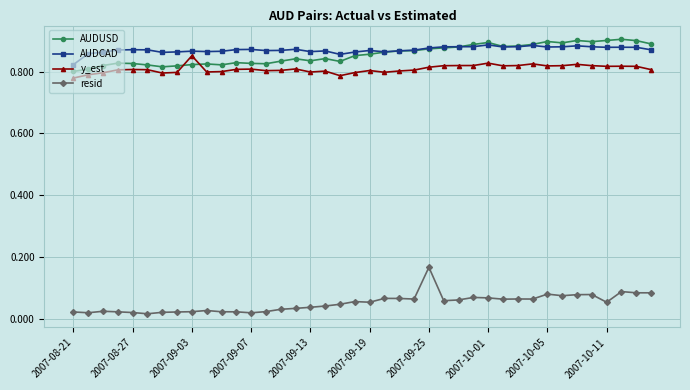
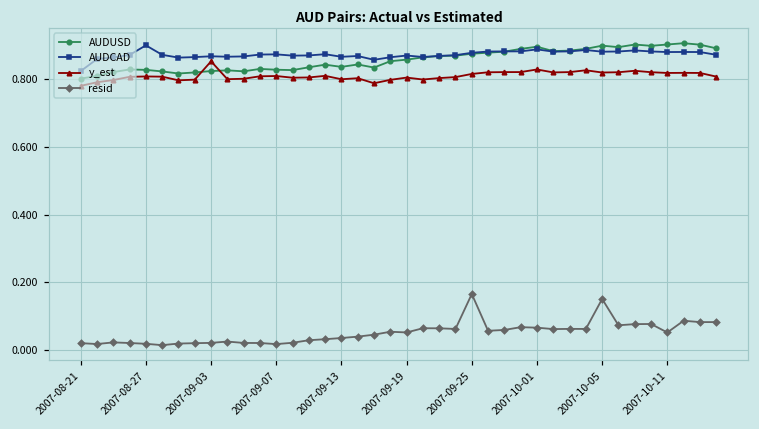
  {
    "AUDUSD": {
      "2007-08-27": 0.83,
      "2007-09-03": 0.82,
      "2007-09-07": 0.83,
      "2007-09-13": 0.83,
      "2007-09-19": 0.86,
      "2007-10-05": 0.90,
      "2007-10-11": 0.90
    },
    "AUDCAD": {
-     "2007-08-27": 0.87,
+     "2007-08-27": 0.90,
      "2007-09-03": 0.87,
      "2007-09-07": 0.87,
      "2007-09-13": 0.86,
      "2007-09-19": 0.87,
      "2007-10-05": 0.88,
      "2007-10-11": 0.88
    },
    "y_est": {
      "2007-08-27": 0.81,
      "2007-09-03": 0.85,
      "2007-09-07": 0.81,
      "2007-09-13": 0.80,
      "2007-09-19": 0.80,
      "2007-09-25": 0.81,
      "2007-10-01": 0.83,
      "2007-10-05": 0.82,
      "2007-10-11": 0.82
    },
    "resid": {
      "2007-08-21": 0.02,
      "2007-08-27": 0.02,
      "2007-09-03": 0.02,
      "2007-09-07": 0.02,
      "2007-09-13": 0.04,
      "2007-09-19": 0.05,
      "2007-09-25": 0.17,
      "2007-10-01": 0.07,
-     "2007-10-05": 0.08,
+     "2007-10-05": 0.15,
      "2007-10-11": 0.05
    }
  }
